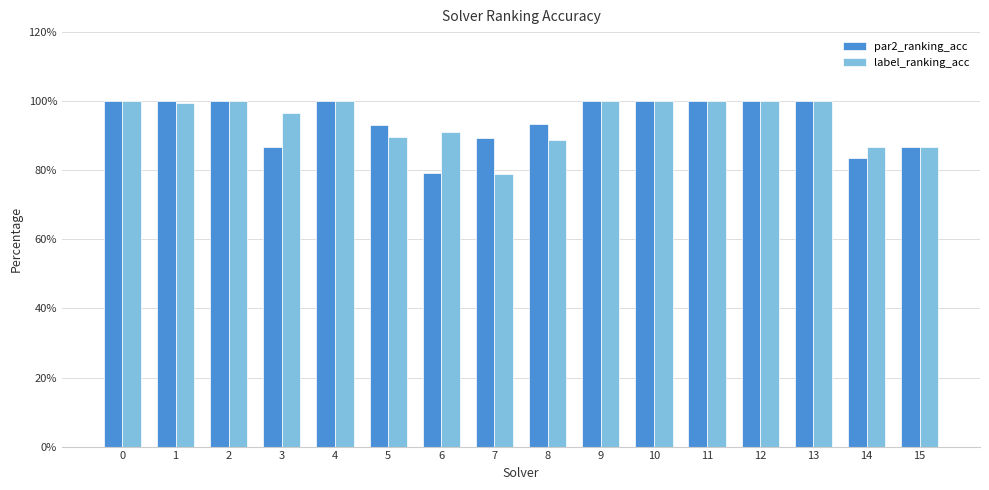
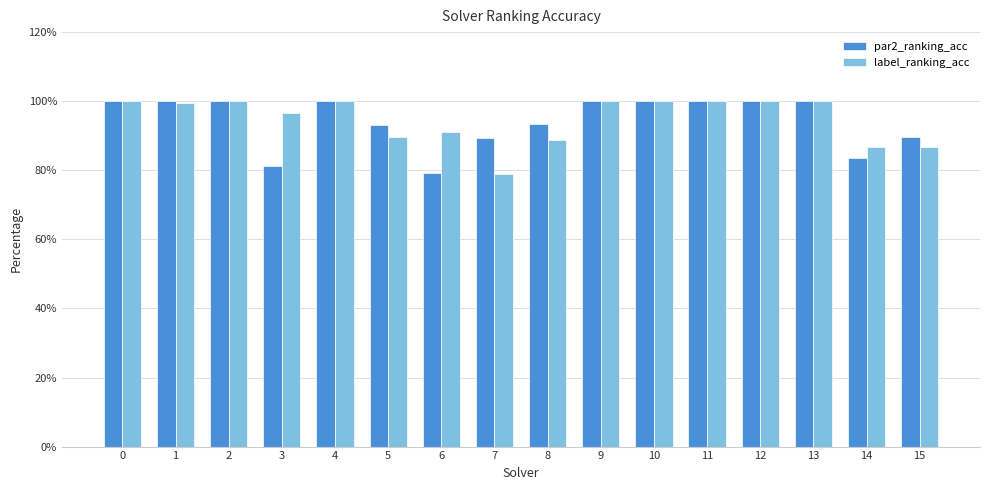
  {
    "par2_ranking_acc": {
      "0": "100%",
      "1": "100%",
      "2": "100%",
-     "3": "87%",
+     "3": "81%",
      "4": "100%",
      "5": "93%",
      "6": "79%",
      "7": "89%",
      "8": "93%",
      "9": "100%",
      "10": "100%",
      "11": "100%",
      "12": "100%",
      "13": "100%",
      "14": "84%",
-     "15": "87%"
+     "15": "90%"
    },
    "label_ranking_acc": {
      "0": "100%",
      "1": "99%",
      "2": "100%",
      "3": "97%",
      "4": "100%",
      "5": "90%",
      "6": "91%",
      "7": "79%",
      "8": "89%",
      "9": "100%",
      "10": "100%",
      "11": "100%",
      "12": "100%",
      "13": "100%",
      "14": "87%",
      "15": "87%"
    }
  }
